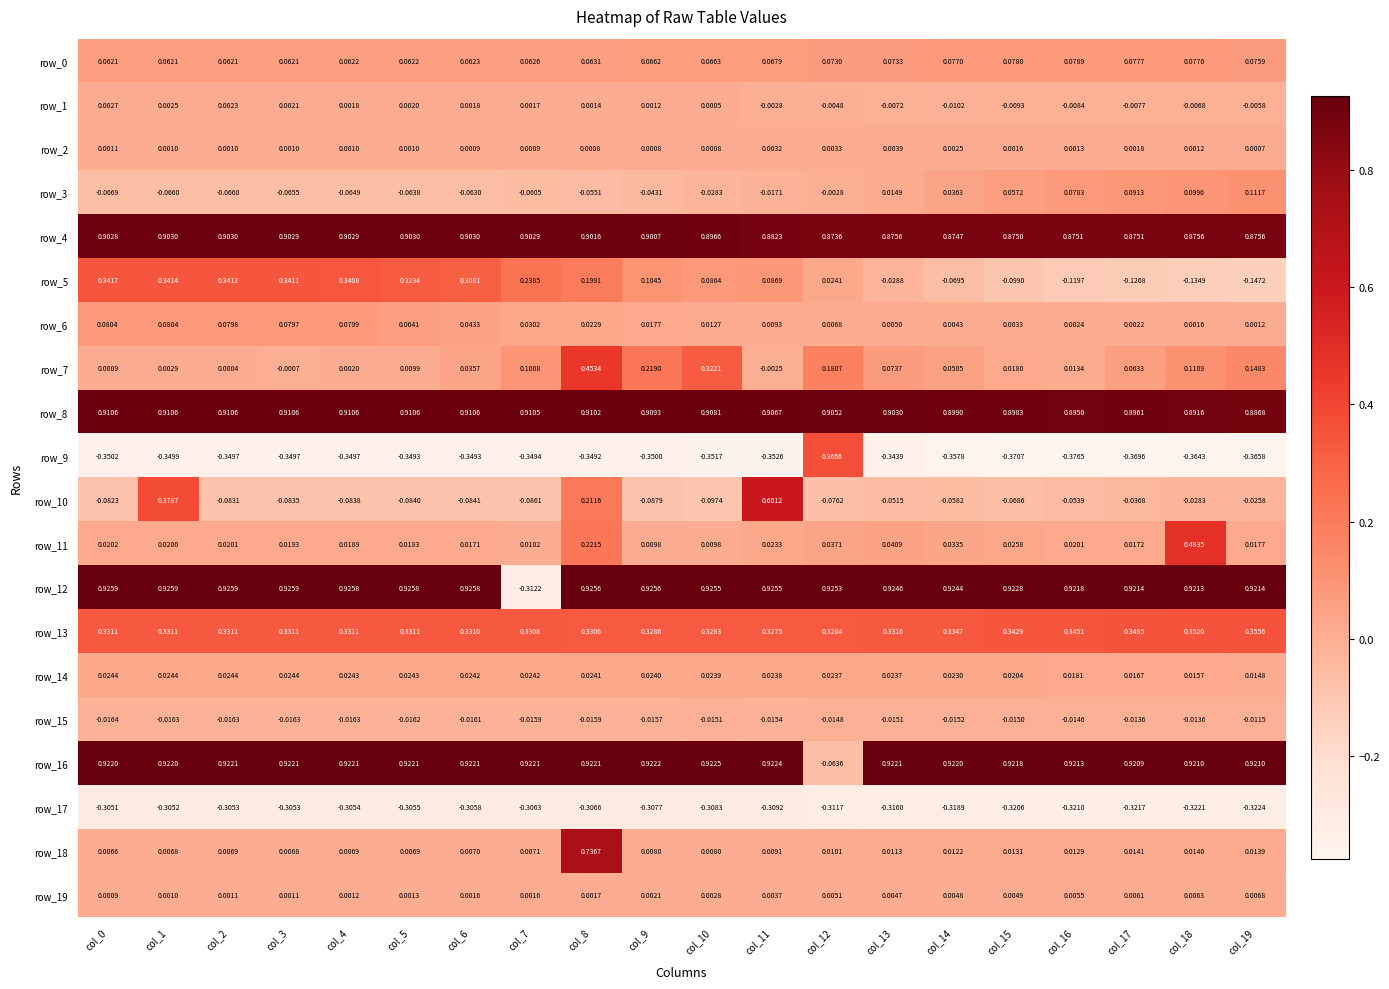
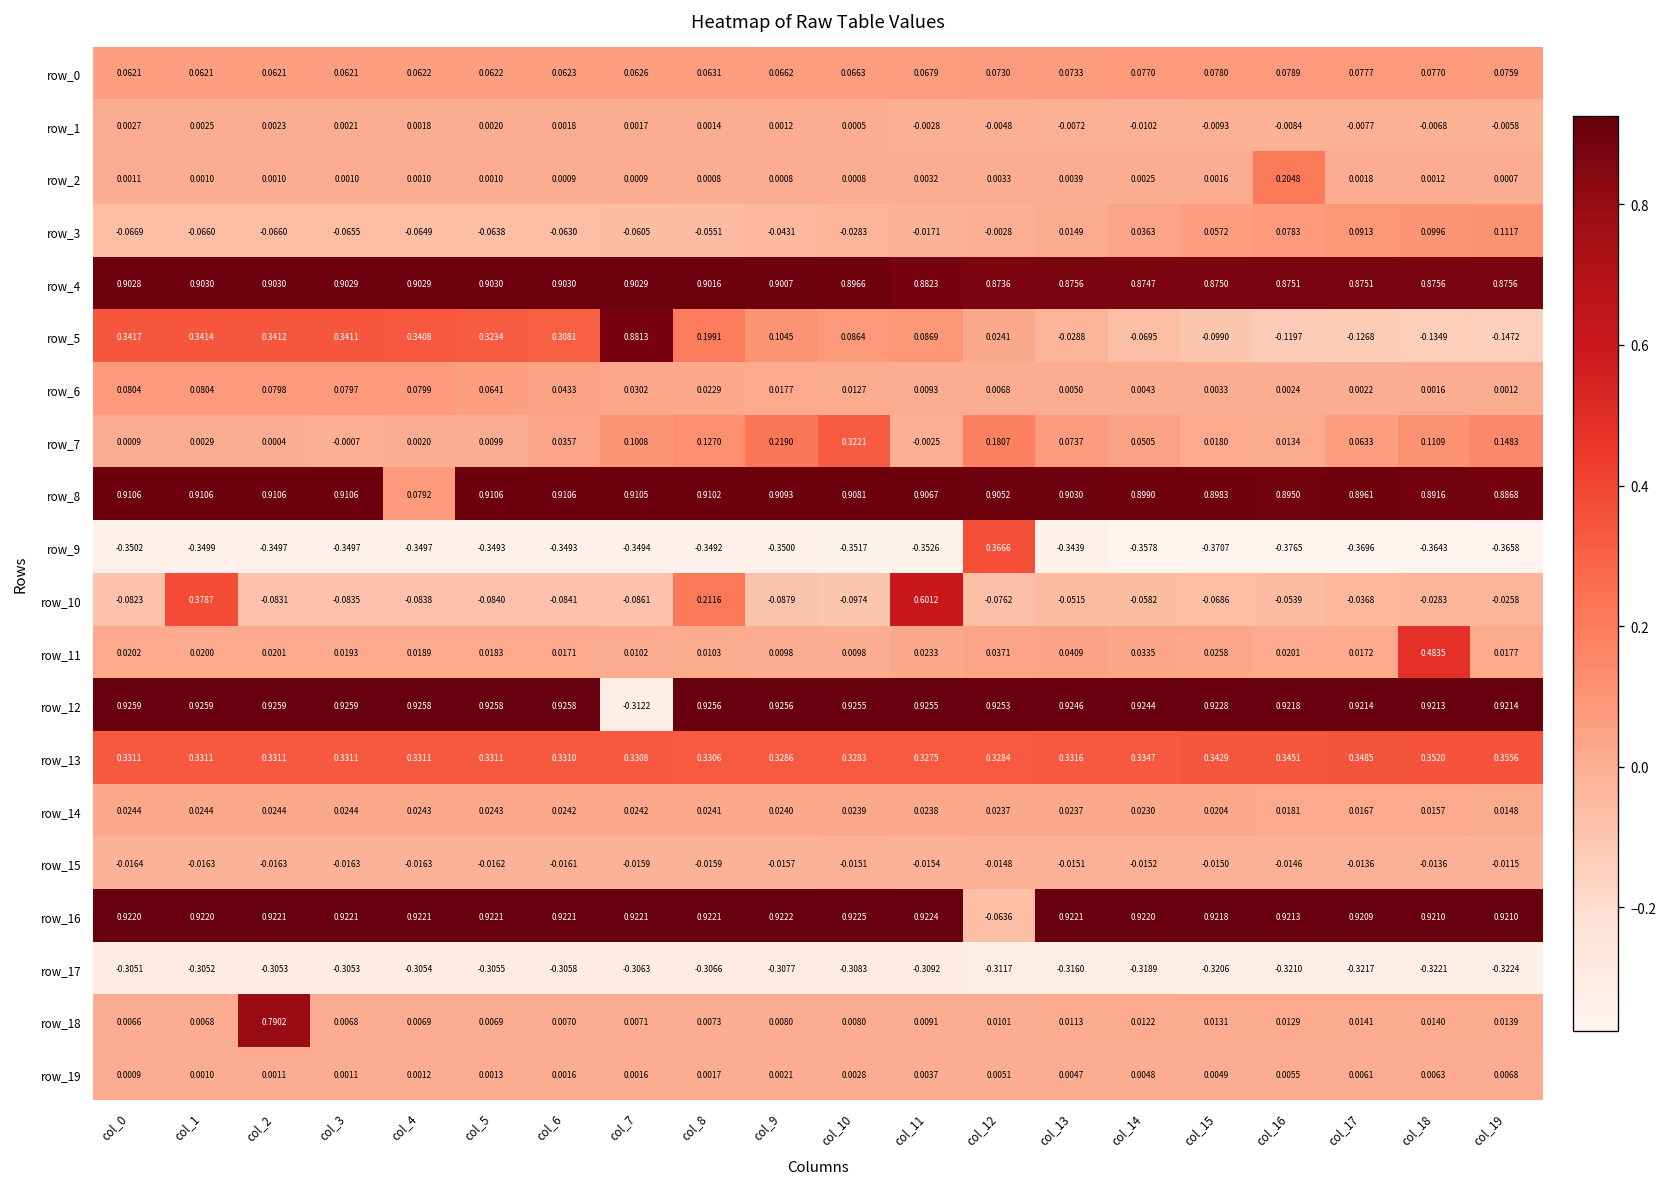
  {
    "row_2": {
      "col_0": 0.0011,
      "col_1": 0.0010,
      "col_2": 0.0010,
      "col_3": 0.0010,
      "col_4": 0.0010,
      "col_5": 0.0010,
      "col_6": 0.0009,
      "col_7": 0.0009,
      "col_8": 0.0008,
      "col_9": 0.0008,
      "col_10": 0.0008,
      "col_11": 0.0032,
      "col_12": 0.0033,
      "col_13": 0.0039,
      "col_14": 0.0025,
      "col_15": 0.0016,
-     "col_16": 0.0013,
+     "col_16": 0.2048,
      "col_17": 0.0018,
      "col_18": 0.0012,
      "col_19": 0.0007
    },
    "row_5": {
      "col_0": 0.3417,
      "col_1": 0.3414,
      "col_2": 0.3412,
      "col_3": 0.3411,
      "col_4": 0.3408,
      "col_5": 0.3234,
      "col_6": 0.3081,
-     "col_7": 0.2385,
+     "col_7": 0.8813,
      "col_8": 0.1991,
      "col_9": 0.1045,
      "col_10": 0.0864,
      "col_11": 0.0869,
      "col_12": 0.0241,
      "col_13": -0.0288,
      "col_14": -0.0695,
      "col_15": -0.0990,
      "col_16": -0.1197,
      "col_17": -0.1268,
      "col_18": -0.1349,
      "col_19": -0.1472
    },
    "row_7": {
      "col_0": 0.0009,
      "col_1": 0.0029,
      "col_2": 0.0004,
      "col_3": -0.0007,
      "col_4": 0.0020,
      "col_5": 0.0099,
      "col_6": 0.0357,
      "col_7": 0.1008,
-     "col_8": 0.4534,
+     "col_8": 0.1270,
      "col_9": 0.2190,
      "col_10": 0.3221,
      "col_11": -0.0025,
      "col_12": 0.1807,
      "col_13": 0.0737,
      "col_14": 0.0505,
      "col_15": 0.0180,
      "col_16": 0.0134,
      "col_17": 0.0633,
      "col_18": 0.1109,
      "col_19": 0.1483
    },
    "row_8": {
      "col_0": 0.9106,
      "col_1": 0.9106,
      "col_2": 0.9106,
      "col_3": 0.9106,
-     "col_4": 0.9106,
+     "col_4": 0.0792,
      "col_5": 0.9106,
      "col_6": 0.9106,
      "col_7": 0.9105,
      "col_8": 0.9102,
      "col_9": 0.9093,
      "col_10": 0.9081,
      "col_11": 0.9067,
      "col_12": 0.9052,
      "col_13": 0.9030,
      "col_14": 0.8990,
      "col_15": 0.8983,
      "col_16": 0.8950,
      "col_17": 0.8961,
      "col_18": 0.8916,
      "col_19": 0.8868
    },
    "row_11": {
      "col_0": 0.0202,
      "col_1": 0.0200,
      "col_2": 0.0201,
      "col_3": 0.0193,
      "col_4": 0.0189,
      "col_5": 0.0183,
      "col_6": 0.0171,
      "col_7": 0.0102,
-     "col_8": 0.2215,
+     "col_8": 0.0103,
      "col_9": 0.0098,
      "col_10": 0.0098,
      "col_11": 0.0233,
      "col_12": 0.0371,
      "col_13": 0.0409,
      "col_14": 0.0335,
      "col_15": 0.0258,
      "col_16": 0.0201,
      "col_17": 0.0172,
      "col_18": 0.4835,
      "col_19": 0.0177
    },
    "row_18": {
      "col_0": 0.0066,
      "col_1": 0.0068,
-     "col_2": 0.0069,
+     "col_2": 0.7902,
      "col_3": 0.0068,
      "col_4": 0.0069,
      "col_5": 0.0069,
      "col_6": 0.0070,
      "col_7": 0.0071,
-     "col_8": 0.7367,
+     "col_8": 0.0073,
      "col_9": 0.0080,
      "col_10": 0.0080,
      "col_11": 0.0091,
      "col_12": 0.0101,
      "col_13": 0.0113,
      "col_14": 0.0122,
      "col_15": 0.0131,
      "col_16": 0.0129,
      "col_17": 0.0141,
      "col_18": 0.0140,
      "col_19": 0.0139
    }
  }
